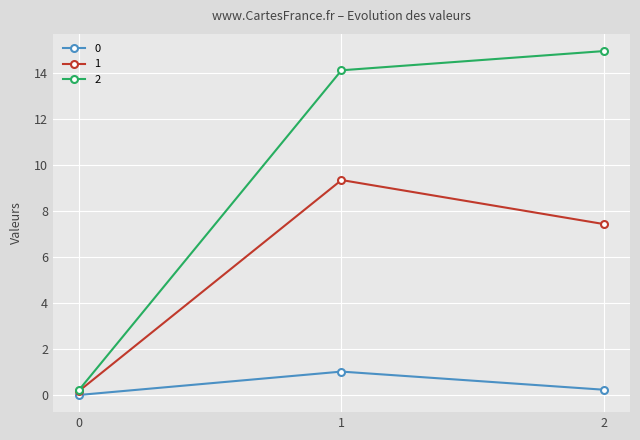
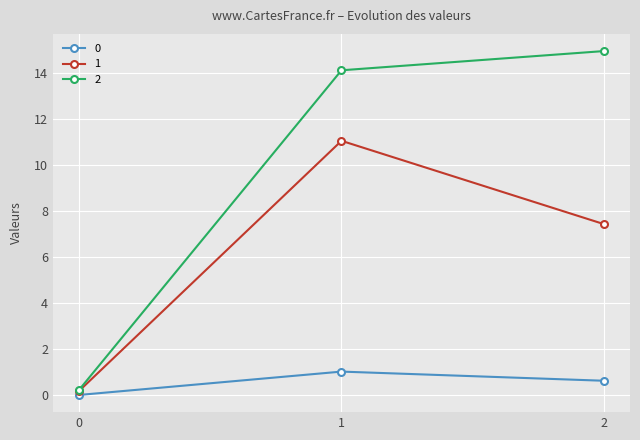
  {
    "0": {
      "0": 0.0,
      "1": 1.0,
-     "2": 0.2
+     "2": 0.6
    },
    "1": {
-     "1": 9.3,
+     "1": 11.0,
      "2": 7.4
    },
    "2": {
      "1": 14.1,
      "2": 14.9
    }
  }
